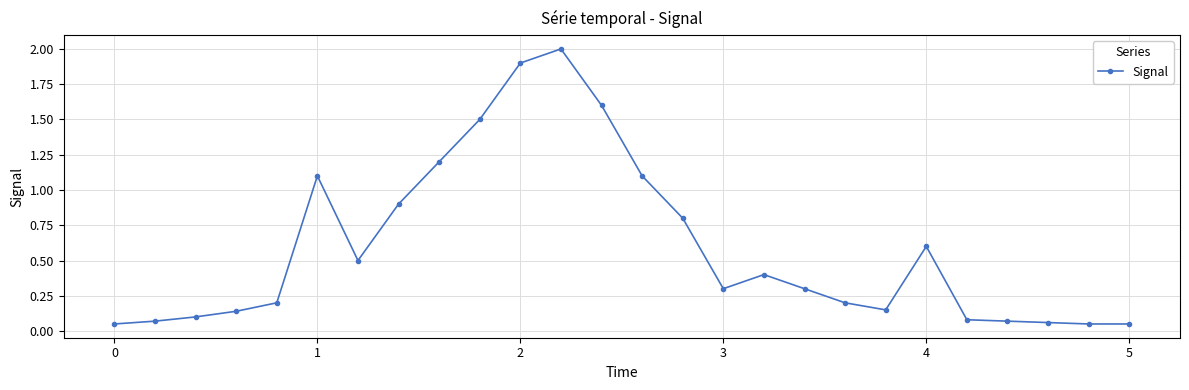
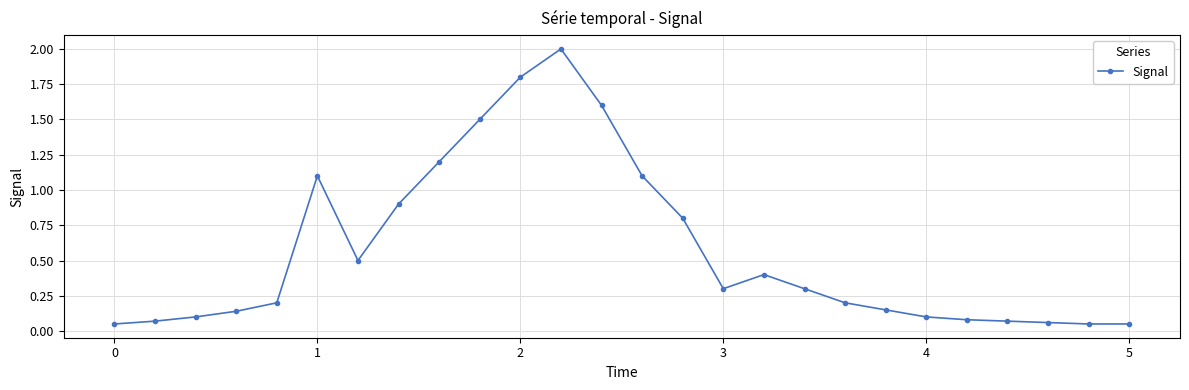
  {
    "0": 0.05,
    "1": 1.1,
-   "2": 1.9,
+   "2": 1.8,
    "3": 0.3,
-   "4": 0.6,
+   "4": 0.1,
    "5": 0.05
  }
